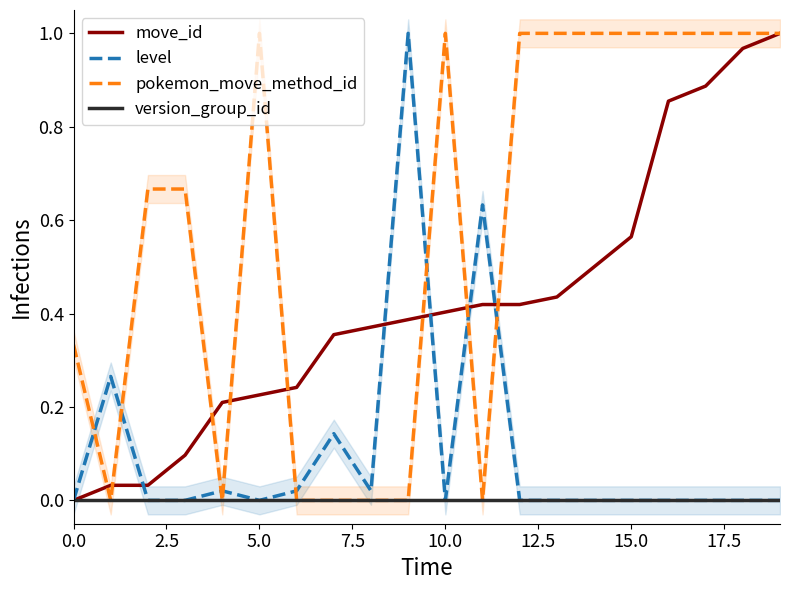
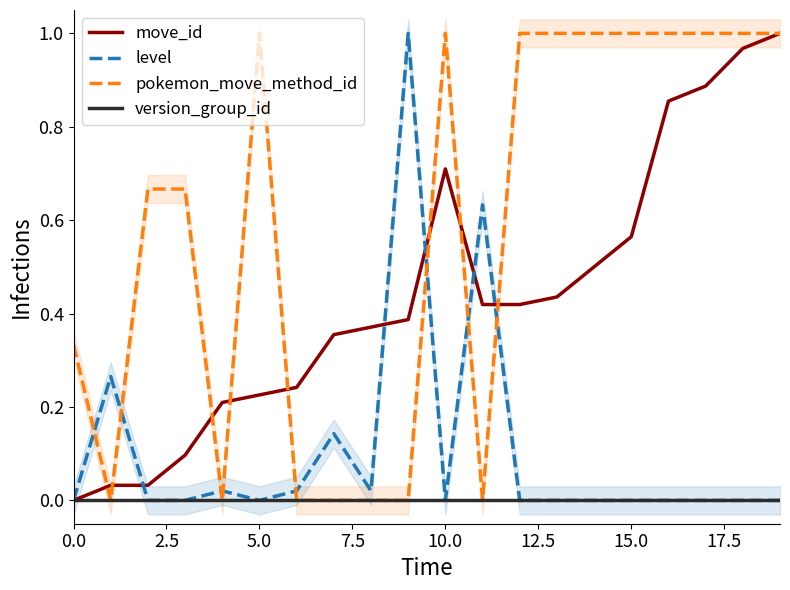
  {
    "move_id": {
      "5.0": 0.23,
-     "10.0": 0.40,
+     "10.0": 0.71,
      "15.0": 0.56
    }
  }
